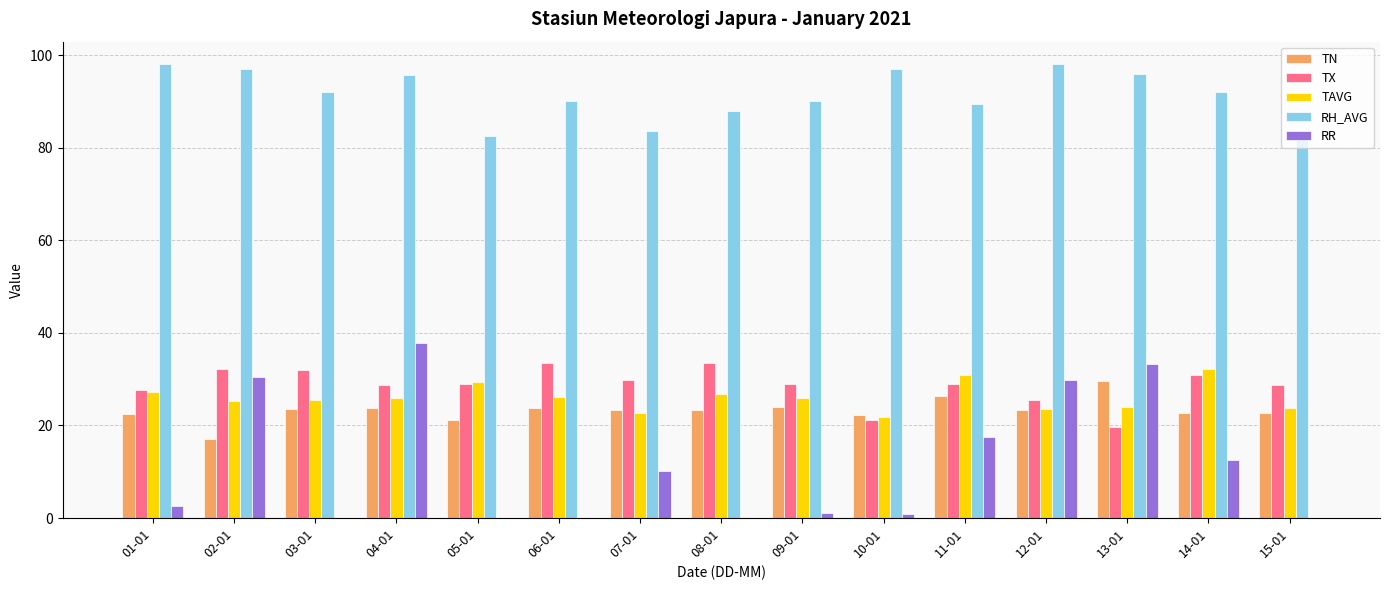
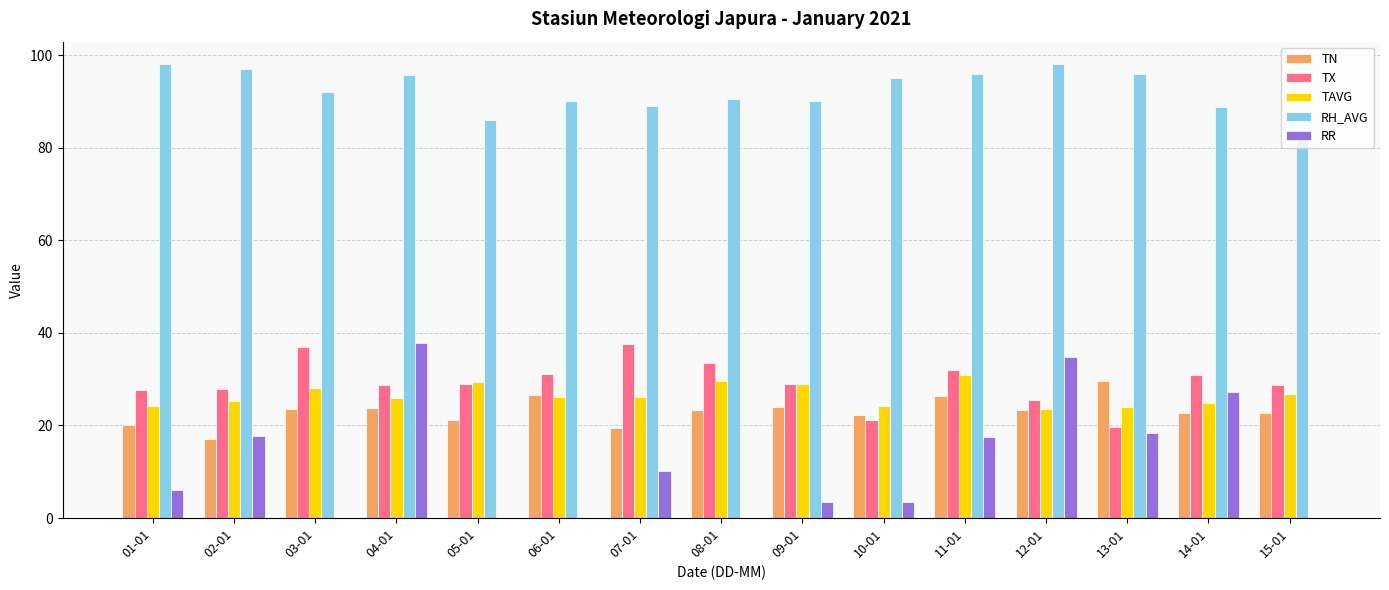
  {
    "TN": {
-     "01-01": 22,
+     "01-01": 20,
      "02-01": 17,
      "03-01": 24,
      "04-01": 24,
      "05-01": 21,
-     "06-01": 24,
-     "07-01": 23,
+     "06-01": 27,
+     "07-01": 19,
      "08-01": 23,
      "09-01": 24,
      "10-01": 22,
      "11-01": 26,
      "12-01": 23,
      "13-01": 30,
      "14-01": 23,
      "15-01": 23
    },
    "TX": {
      "01-01": 28,
-     "02-01": 32,
-     "03-01": 32,
+     "02-01": 28,
+     "03-01": 37,
      "04-01": 29,
      "05-01": 29,
-     "06-01": 34,
-     "07-01": 30,
+     "06-01": 31,
+     "07-01": 38,
      "08-01": 34,
      "09-01": 29,
      "10-01": 21,
-     "11-01": 29,
+     "11-01": 32,
      "12-01": 26,
      "13-01": 20,
      "14-01": 31,
      "15-01": 29
    },
    "TAVG": {
-     "01-01": 27,
+     "01-01": 24,
      "02-01": 25,
-     "03-01": 26,
+     "03-01": 28,
      "04-01": 26,
      "05-01": 29,
      "06-01": 26,
-     "07-01": 23,
-     "08-01": 27,
-     "09-01": 26,
-     "10-01": 22,
+     "07-01": 26,
+     "08-01": 30,
+     "09-01": 29,
+     "10-01": 24,
      "11-01": 31,
      "12-01": 24,
      "13-01": 24,
-     "14-01": 32,
-     "15-01": 24
+     "14-01": 25,
+     "15-01": 27
    },
    "RH_AVG": {
      "01-01": 98,
      "02-01": 97,
      "03-01": 92,
      "04-01": 96,
-     "05-01": 83,
+     "05-01": 86,
      "06-01": 90,
-     "07-01": 84,
-     "08-01": 88,
+     "07-01": 89,
+     "08-01": 91,
      "09-01": 90,
-     "10-01": 97,
-     "11-01": 90,
+     "10-01": 95,
+     "11-01": 96,
      "12-01": 98,
      "13-01": 96,
-     "14-01": 92
+     "14-01": 89
    },
    "RR": {
-     "01-01": 3,
-     "02-01": 30,
+     "01-01": 6,
+     "02-01": 18,
      "03-01": 0,
      "04-01": 38,
      "05-01": 0,
      "06-01": 0,
      "07-01": 10,
      "08-01": 0,
-     "09-01": 1,
-     "10-01": 1,
+     "09-01": 3,
+     "10-01": 4,
      "11-01": 18,
-     "12-01": 30,
-     "13-01": 33,
-     "14-01": 13,
+     "12-01": 35,
+     "13-01": 18,
+     "14-01": 27,
      "15-01": 0
    }
  }
